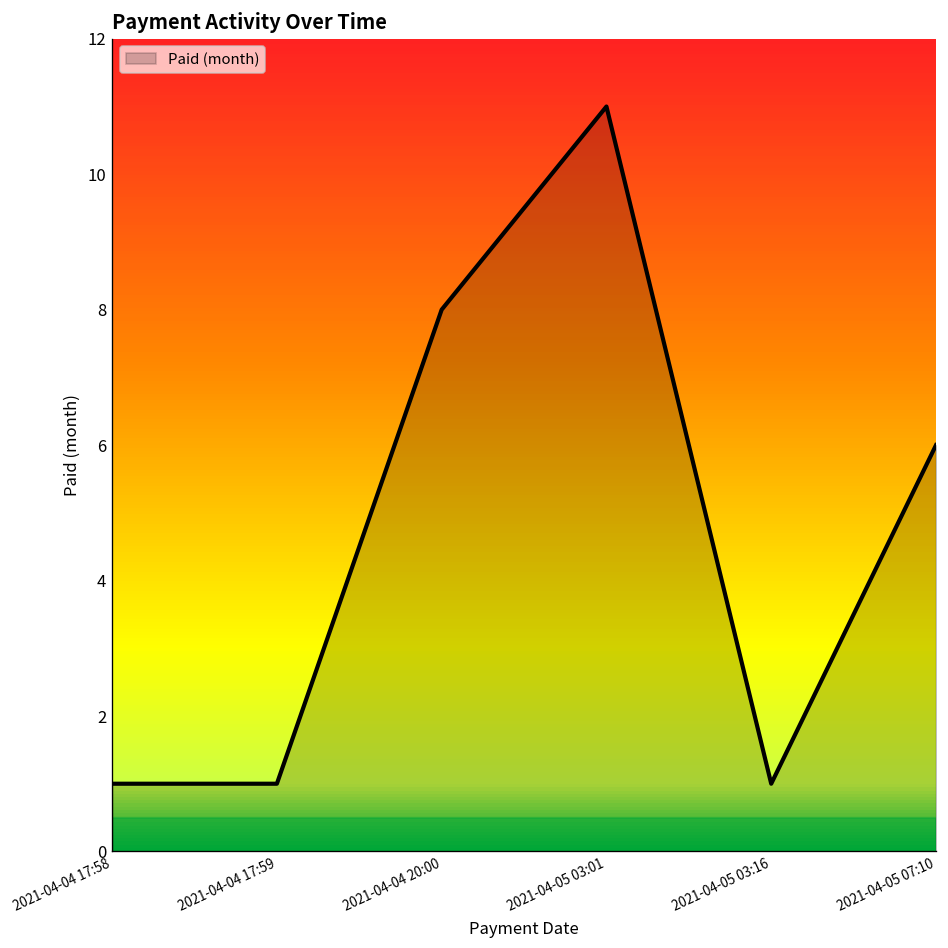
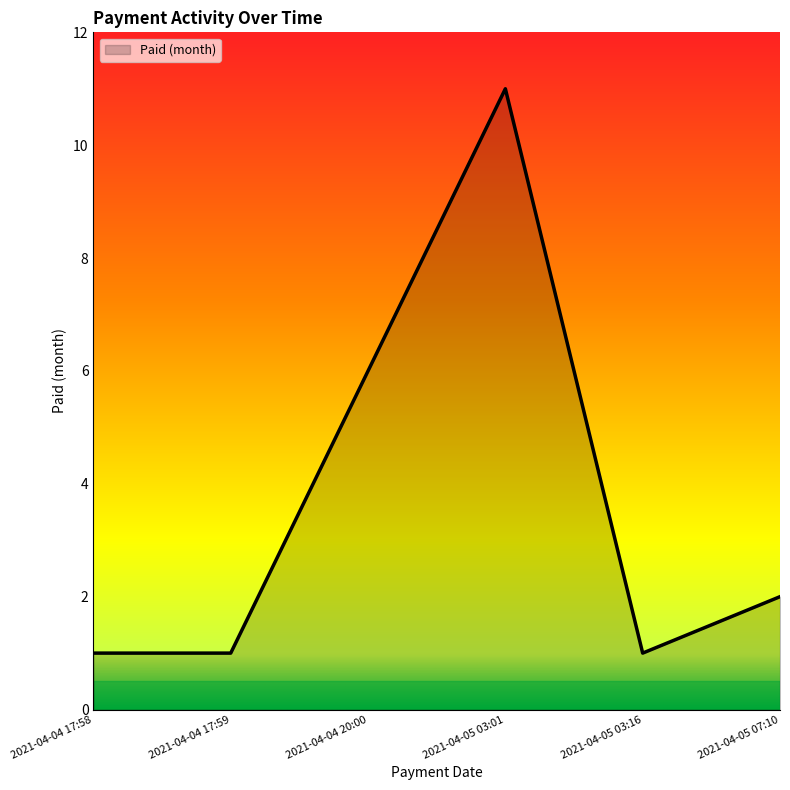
  {
    "2021-04-04 17:58": 1,
    "2021-04-04 17:59": 1,
-   "2021-04-04 20:00": 8,
+   "2021-04-04 20:00": 6,
    "2021-04-05 03:01": 11,
    "2021-04-05 03:16": 1,
-   "2021-04-05 07:10": 6
+   "2021-04-05 07:10": 2
  }
